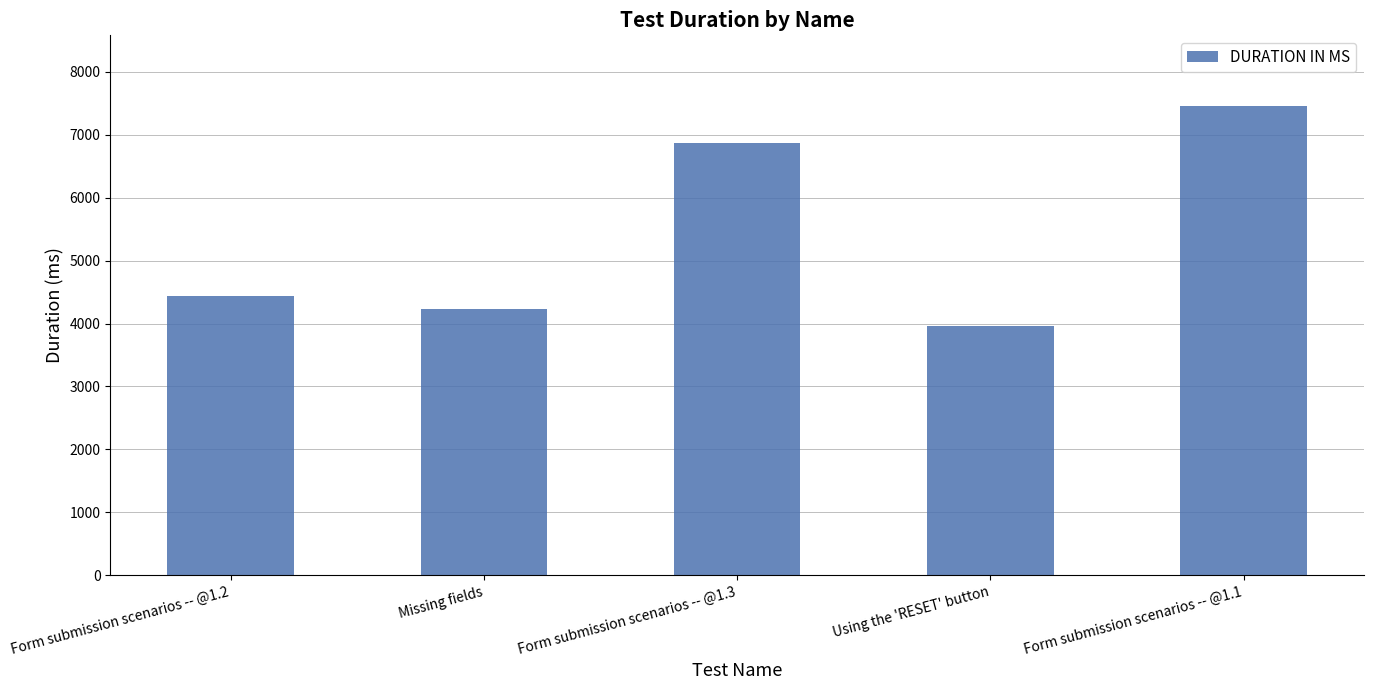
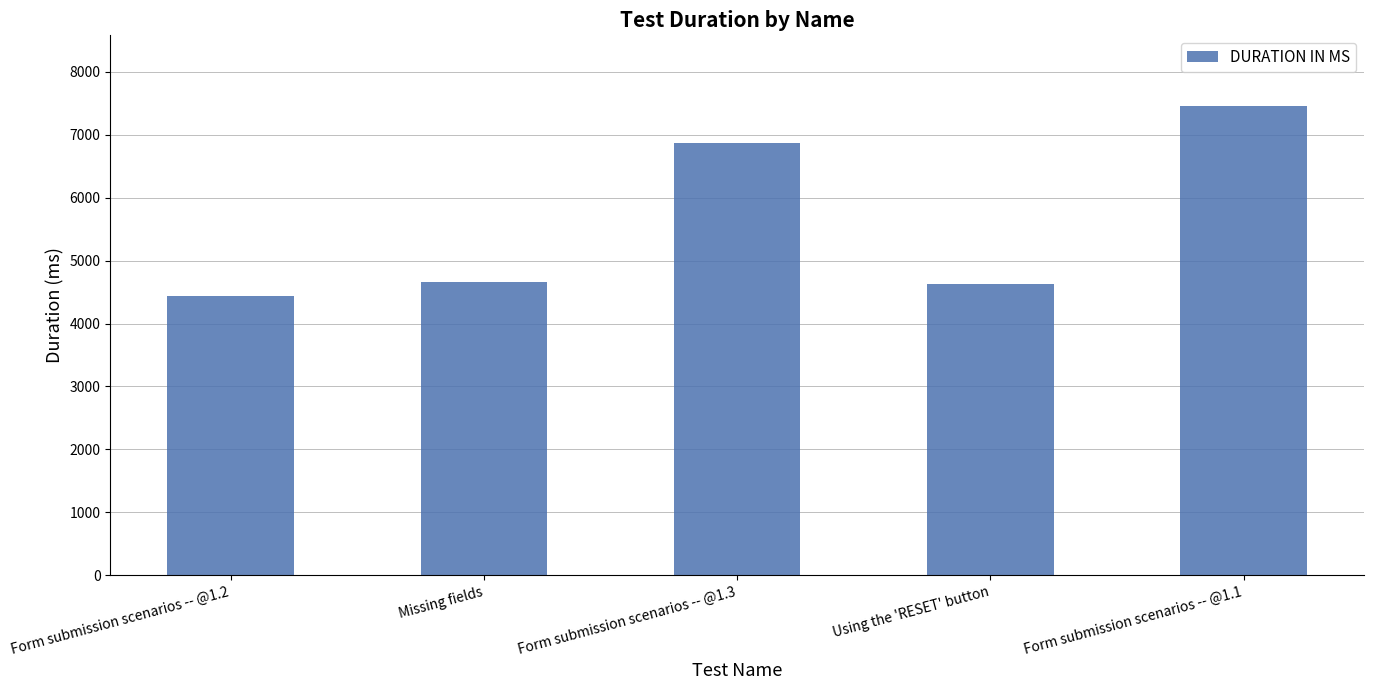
  {
    "Form submission scenarios -- @1.2": 4400,
-   "Missing fields": 4200,
+   "Missing fields": 4700,
    "Form submission scenarios -- @1.3": 6900,
-   "Using the 'RESET' button": 4000,
+   "Using the 'RESET' button": 4600,
    "Form submission scenarios -- @1.1": 7500
  }
